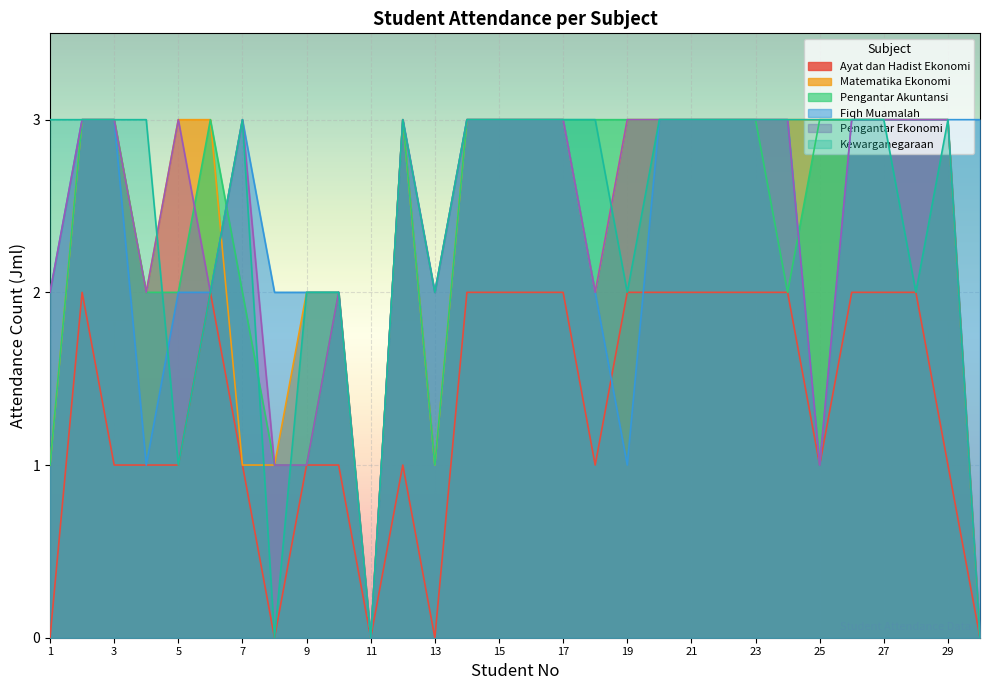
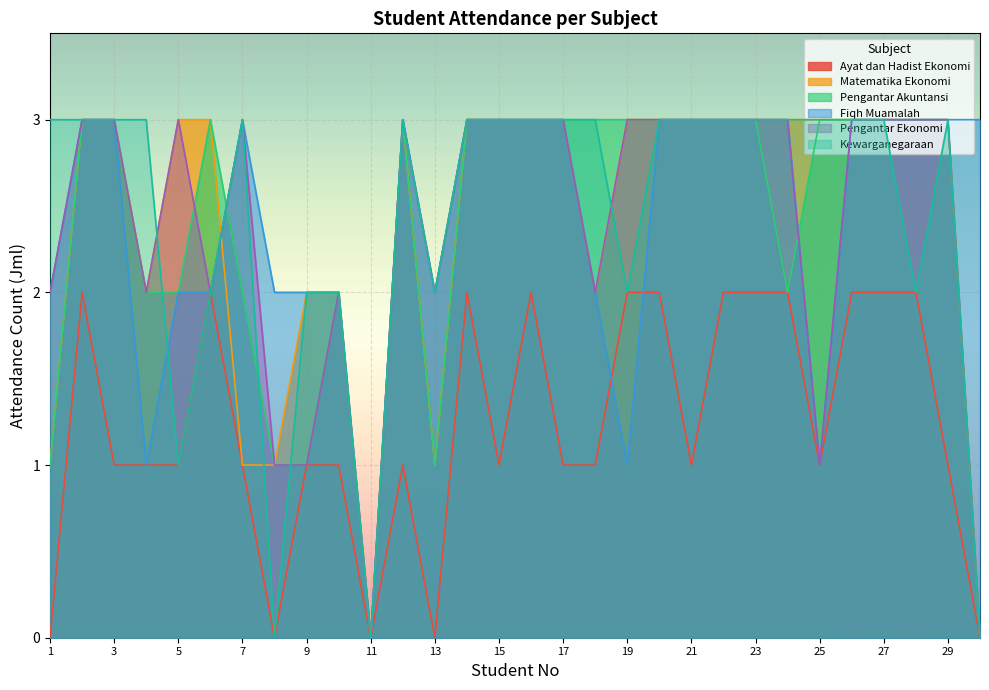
  {
    "Ayat dan Hadist Ekonomi": {
      "1": 0,
      "3": 1,
      "13": 0,
-     "15": 2,
-     "17": 2,
-     "21": 2,
+     "15": 1,
+     "17": 1,
+     "21": 1,
      "23": 2,
      "27": 2,
      "29": 1
    },
    "Fiqh Muamalah": {
      "19": 1
    }
  }
